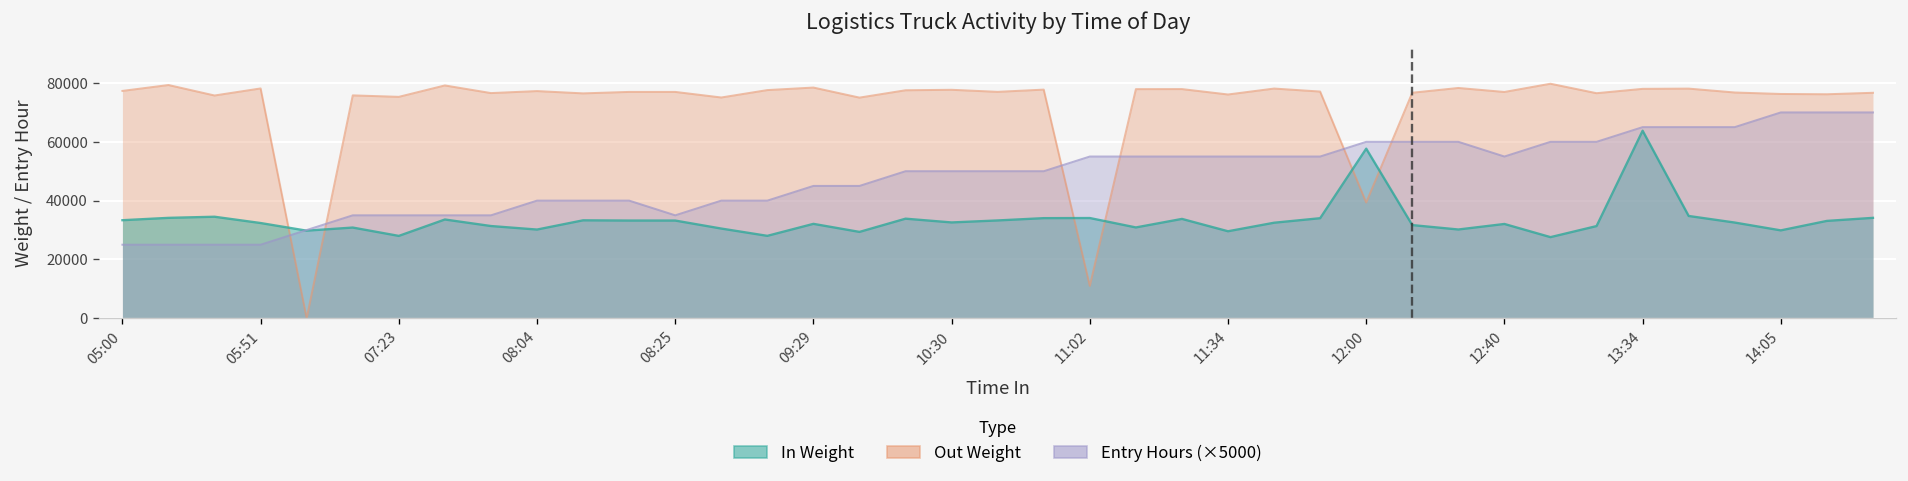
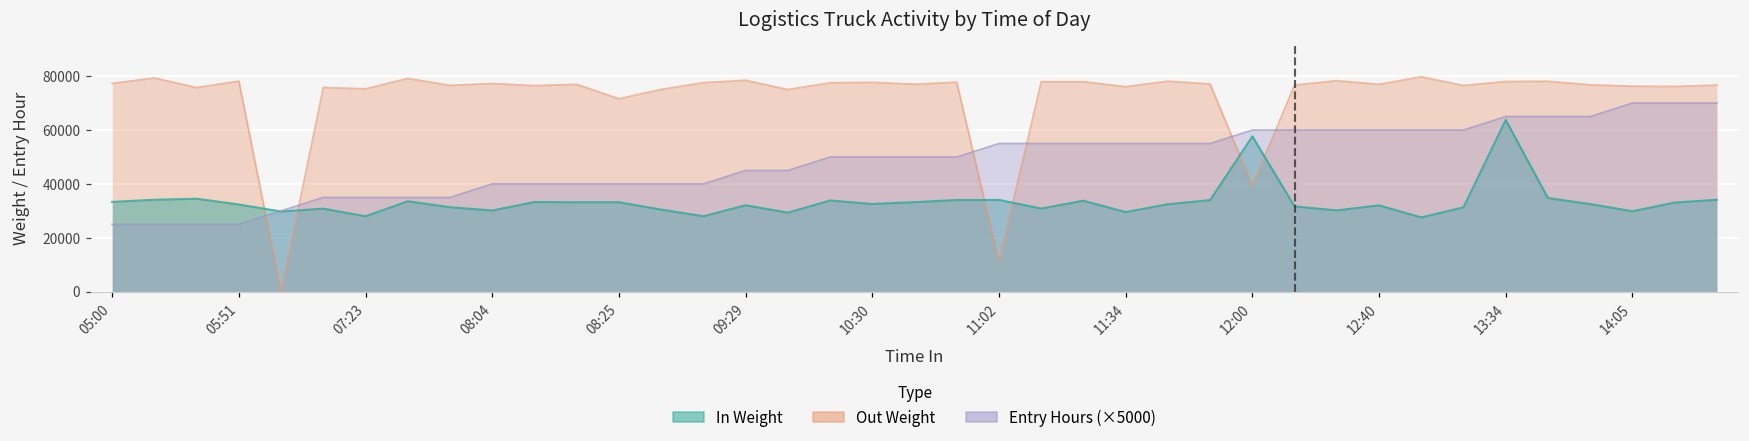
  {
    "Out Weight": {
      "05:00": 77000,
      "05:51": 78000,
      "07:23": 75000,
      "08:04": 77000,
-     "08:25": 77000,
+     "08:25": 72000,
      "09:29": 78000,
      "10:30": 78000,
      "11:02": 11000,
      "11:34": 76000,
      "12:00": 39000,
      "12:40": 77000,
      "13:34": 78000,
      "14:05": 76000
    },
    "In Weight": {
      "05:00": 33000,
      "05:51": 32000,
      "07:23": 28000,
      "08:04": 30000,
      "08:25": 33000,
      "09:29": 32000,
      "10:30": 33000,
      "11:02": 34000,
      "11:34": 30000,
      "12:00": 58000,
      "12:40": 32000,
      "13:34": 64000,
      "14:05": 30000
    },
    "Entry Hours (×5000)": {
      "05:00": 25000,
      "05:51": 25000,
      "07:23": 35000,
      "08:04": 40000,
-     "08:25": 35000,
+     "08:25": 40000,
      "09:29": 45000,
      "10:30": 50000,
      "11:02": 55000,
      "11:34": 55000,
      "12:00": 60000,
-     "12:40": 55000,
+     "12:40": 60000,
      "13:34": 65000,
      "14:05": 70000
    }
  }
